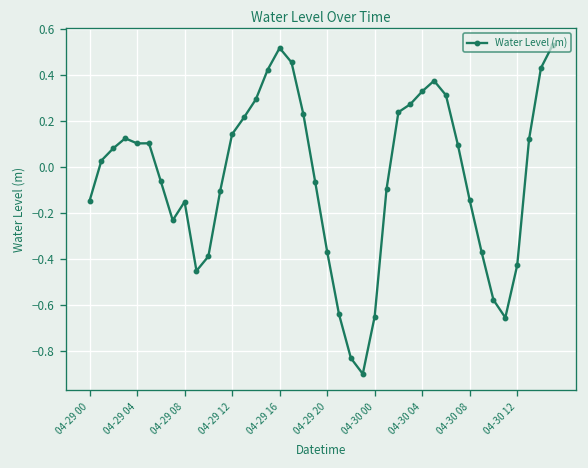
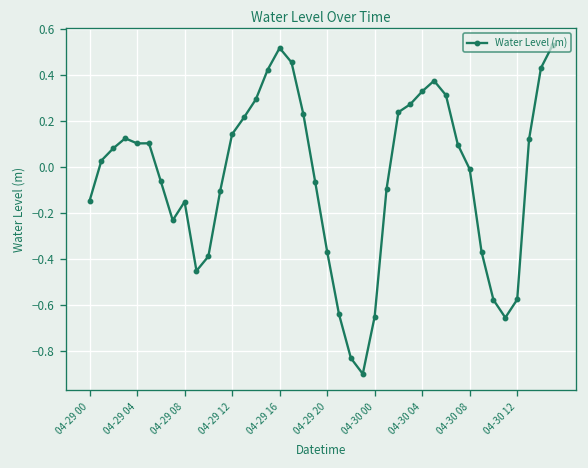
  {
    "04-29 00": -0.15,
    "04-29 04": 0.10,
    "04-29 08": -0.15,
    "04-29 12": 0.14,
    "04-29 16": 0.52,
    "04-29 20": -0.37,
    "04-30 00": -0.65,
    "04-30 04": 0.33,
-   "04-30 08": -0.15,
-   "04-30 12": -0.43
+   "04-30 08": -0.01,
+   "04-30 12": -0.58
  }
